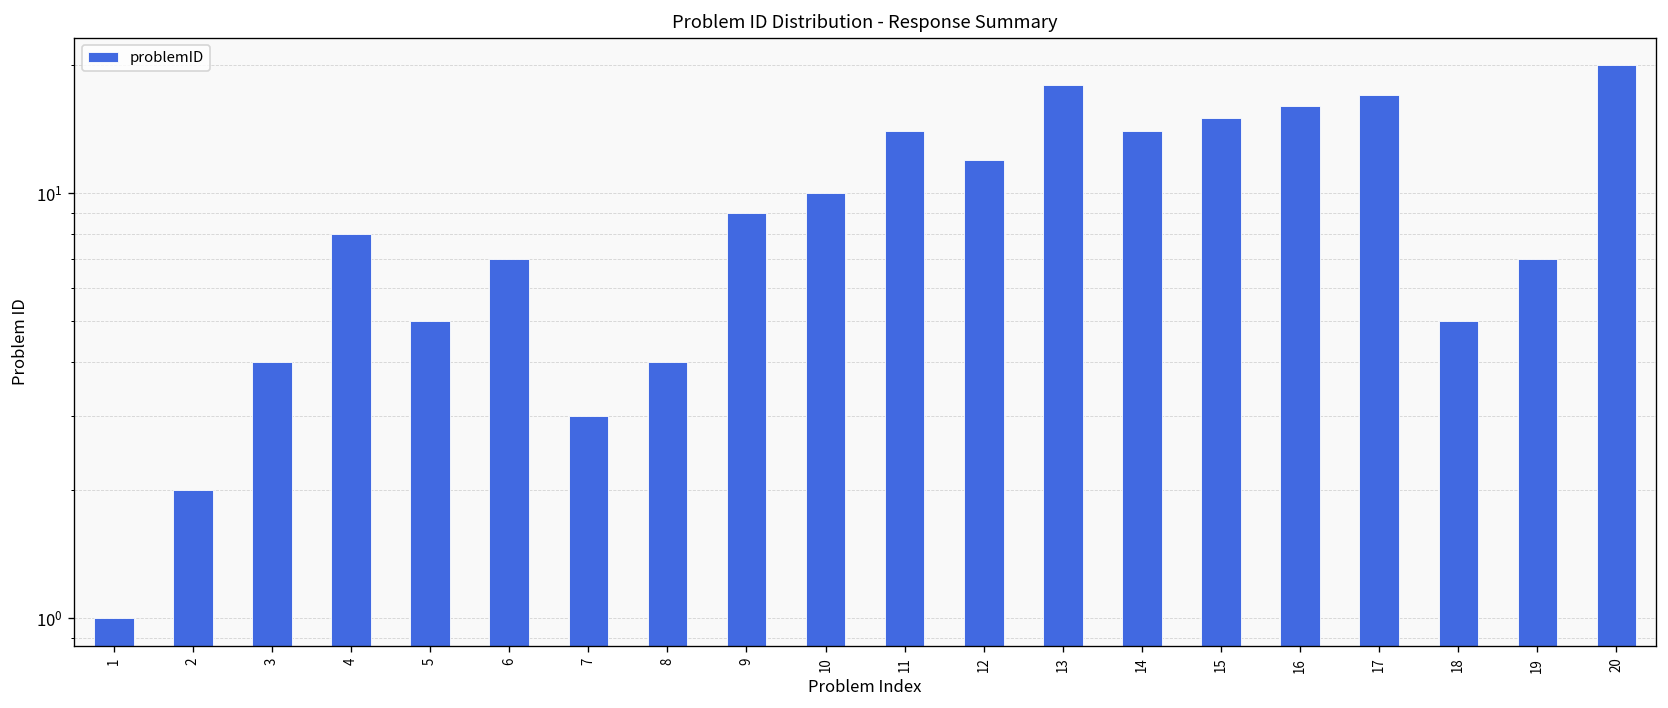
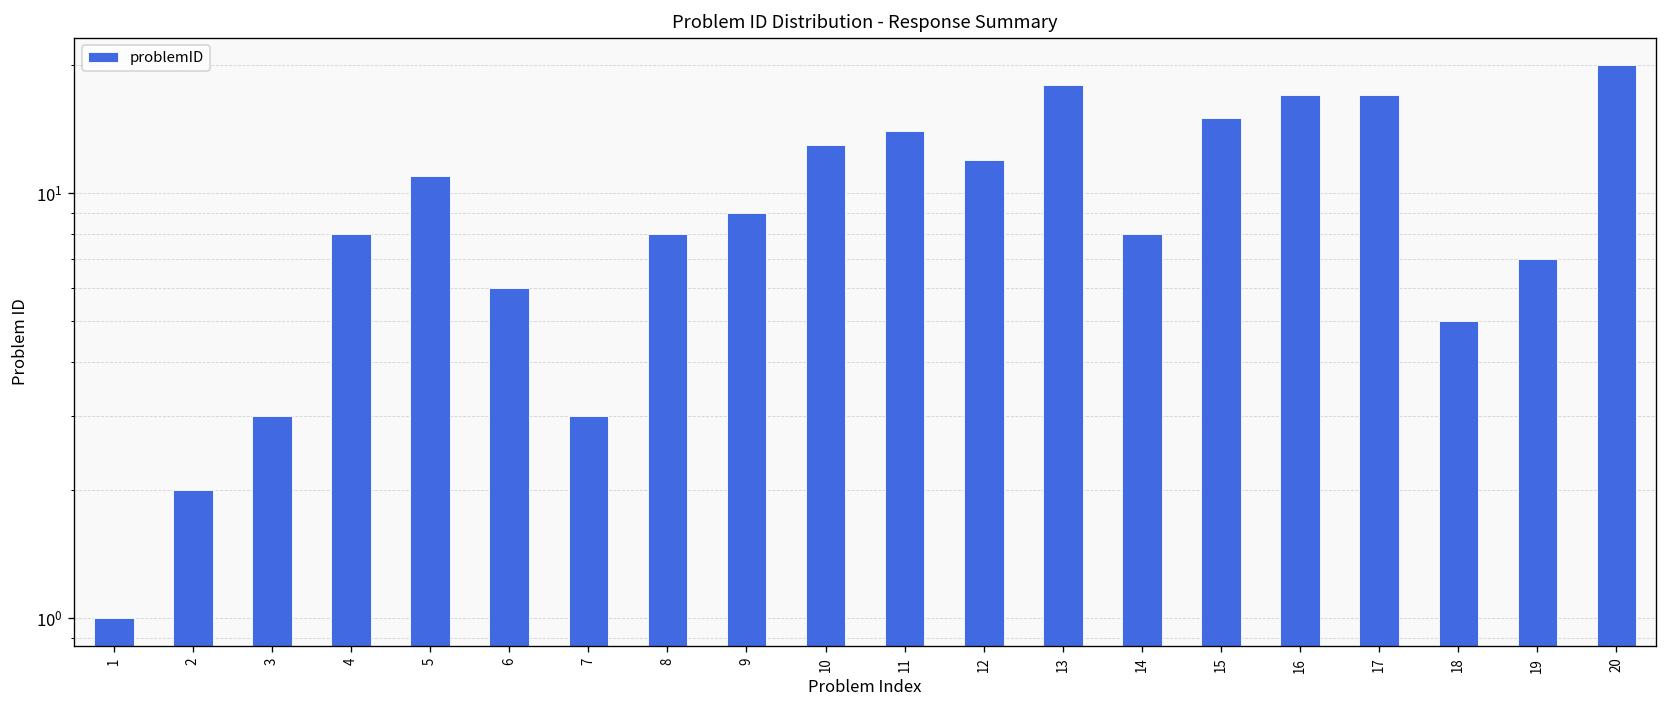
  {
    "1": 1,
    "2": 2,
-   "3": 4,
+   "3": 3,
    "4": 8,
-   "5": 5,
-   "6": 7,
+   "5": 11,
+   "6": 6,
    "7": 3,
-   "8": 4,
+   "8": 8,
    "9": 9,
-   "10": 10,
+   "10": 13,
    "11": 14,
    "12": 12,
    "13": 18,
-   "14": 14,
+   "14": 8,
    "15": 15,
-   "16": 16,
+   "16": 17,
    "17": 17,
    "18": 5,
    "19": 7,
    "20": 20
  }
